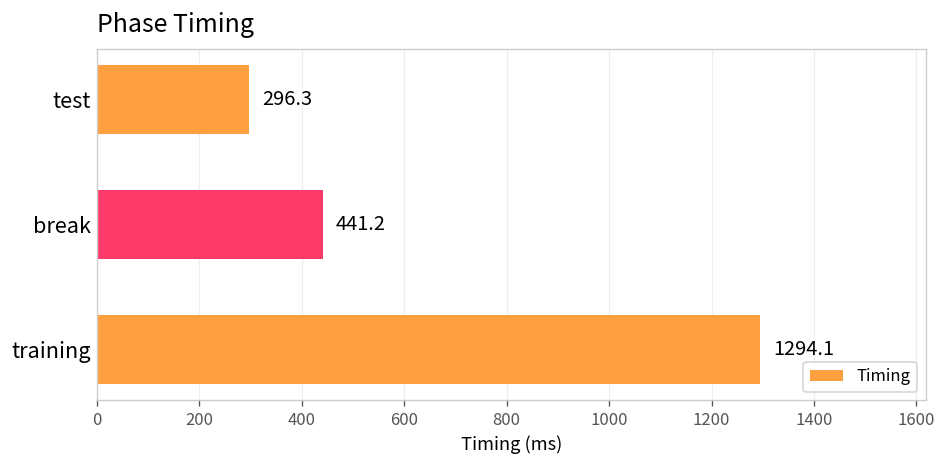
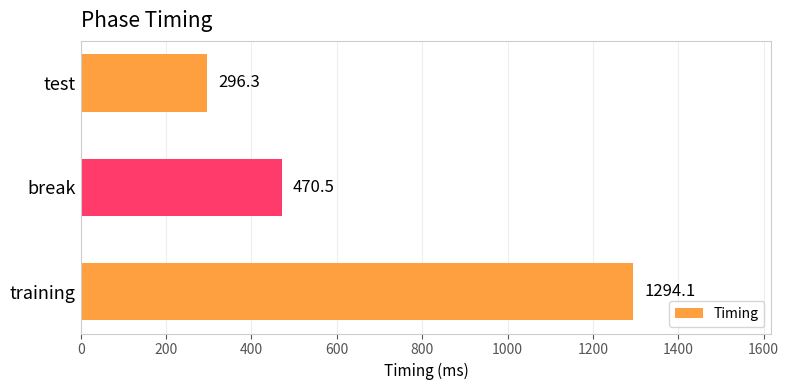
  {
    "test": 296.3,
-   "break": 441.2,
+   "break": 470.5,
    "training": 1294.1
  }
